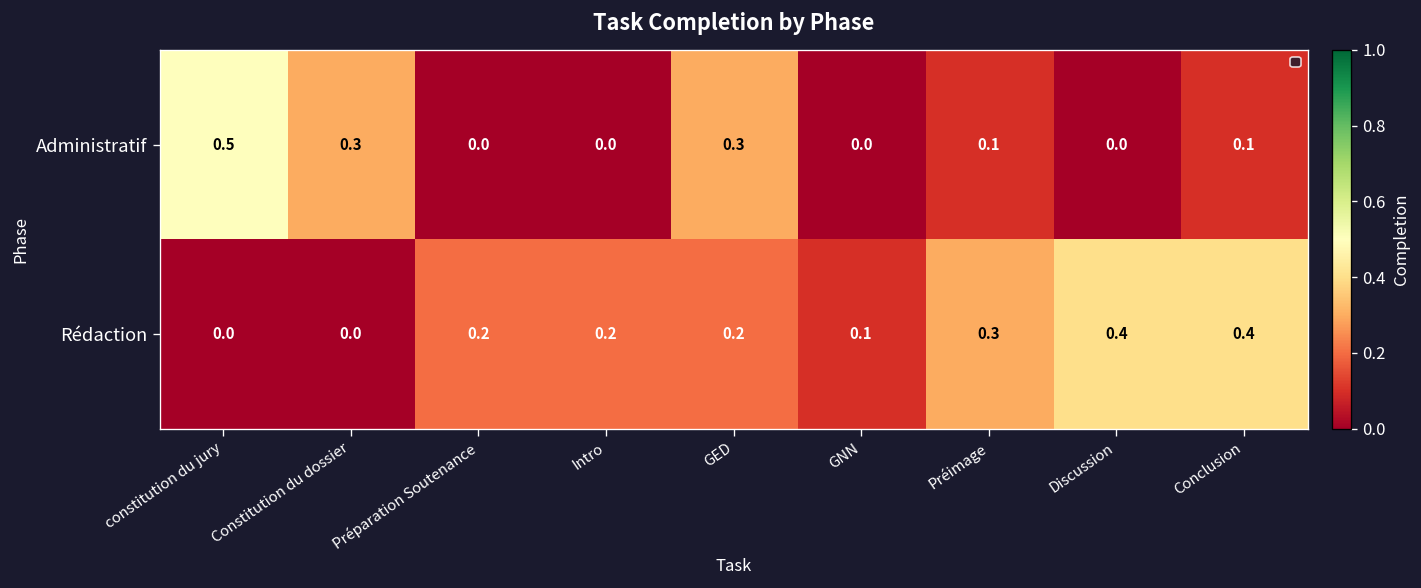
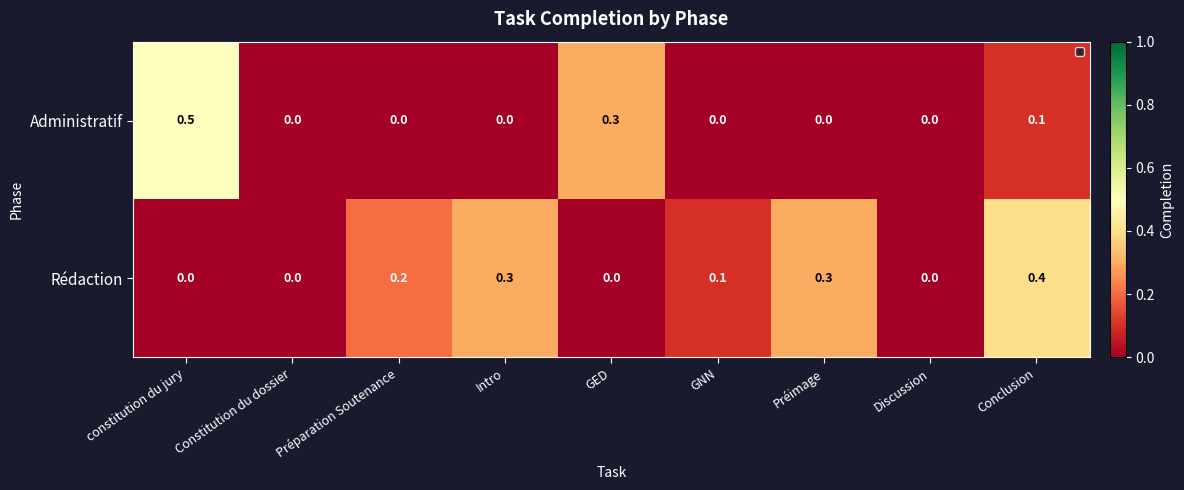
  {
    "Administratif": {
      "constitution du jury": 0.5,
-     "Constitution du dossier": 0.3,
+     "Constitution du dossier": 0.0,
      "Préparation Soutenance": 0.0,
      "Intro": 0.0,
      "GED": 0.3,
      "GNN": 0.0,
-     "Préimage": 0.1,
+     "Préimage": 0.0,
      "Discussion": 0.0,
      "Conclusion": 0.1
    },
    "Rédaction": {
      "constitution du jury": 0.0,
      "Constitution du dossier": 0.0,
      "Préparation Soutenance": 0.2,
-     "Intro": 0.2,
-     "GED": 0.2,
+     "Intro": 0.3,
+     "GED": 0.0,
      "GNN": 0.1,
      "Préimage": 0.3,
-     "Discussion": 0.4,
+     "Discussion": 0.0,
      "Conclusion": 0.4
    }
  }
